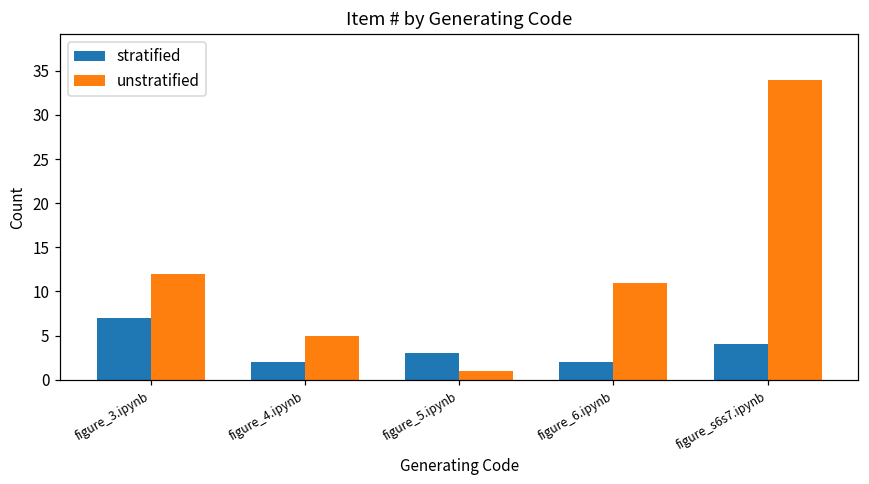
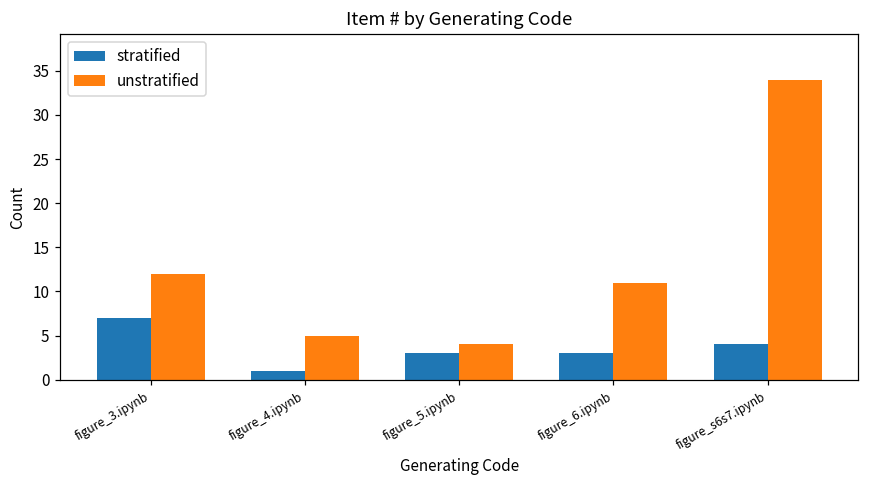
  {
    "stratified": {
      "figure_3.ipynb": 7,
-     "figure_4.ipynb": 2,
+     "figure_4.ipynb": 1,
      "figure_5.ipynb": 3,
-     "figure_6.ipynb": 2,
+     "figure_6.ipynb": 3,
      "figure_s6s7.ipynb": 4
    },
    "unstratified": {
      "figure_3.ipynb": 12,
      "figure_4.ipynb": 5,
-     "figure_5.ipynb": 1,
+     "figure_5.ipynb": 4,
      "figure_6.ipynb": 11,
      "figure_s6s7.ipynb": 34
    }
  }
